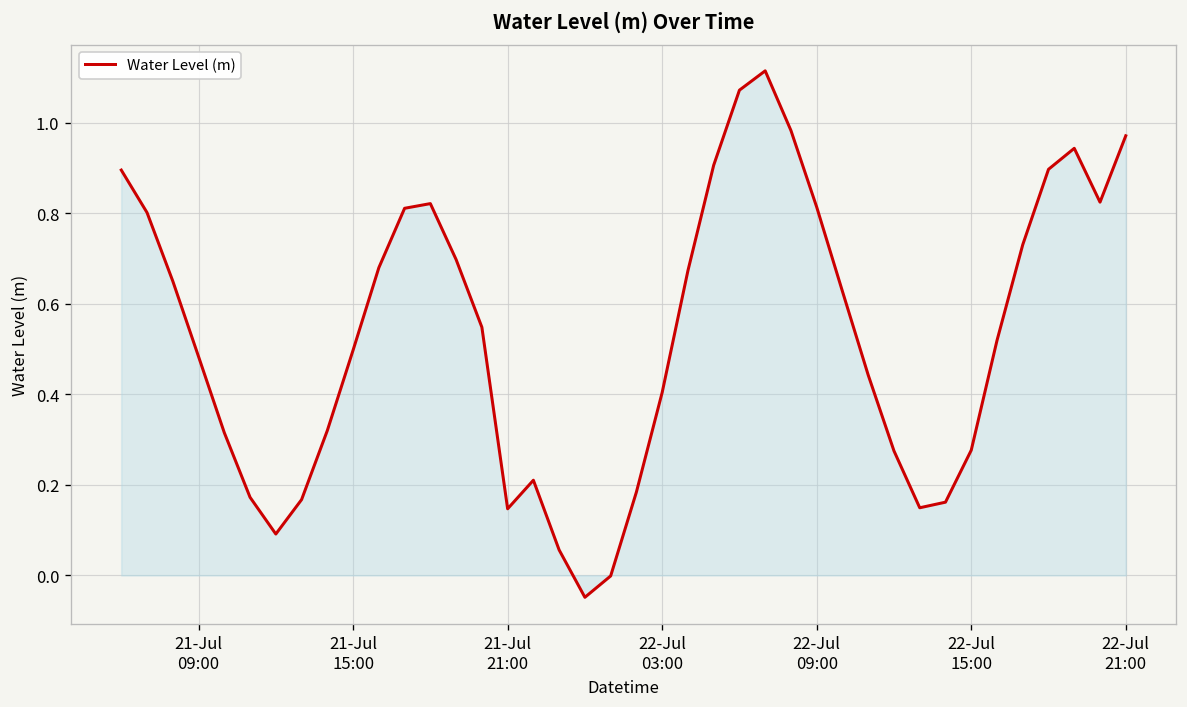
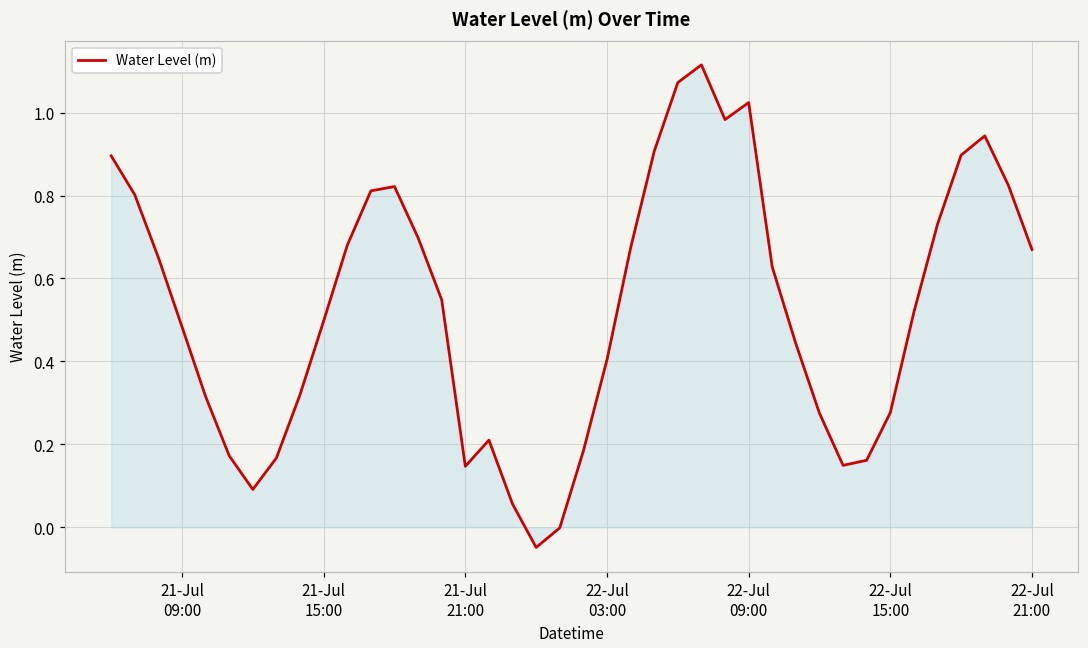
  {
    "Water Level (m)": {
-     "22-Jul 09:00": 0.81,
-     "22-Jul 21:00": 0.97
+     "22-Jul 09:00": 1.02,
+     "22-Jul 21:00": 0.67
    }
  }
